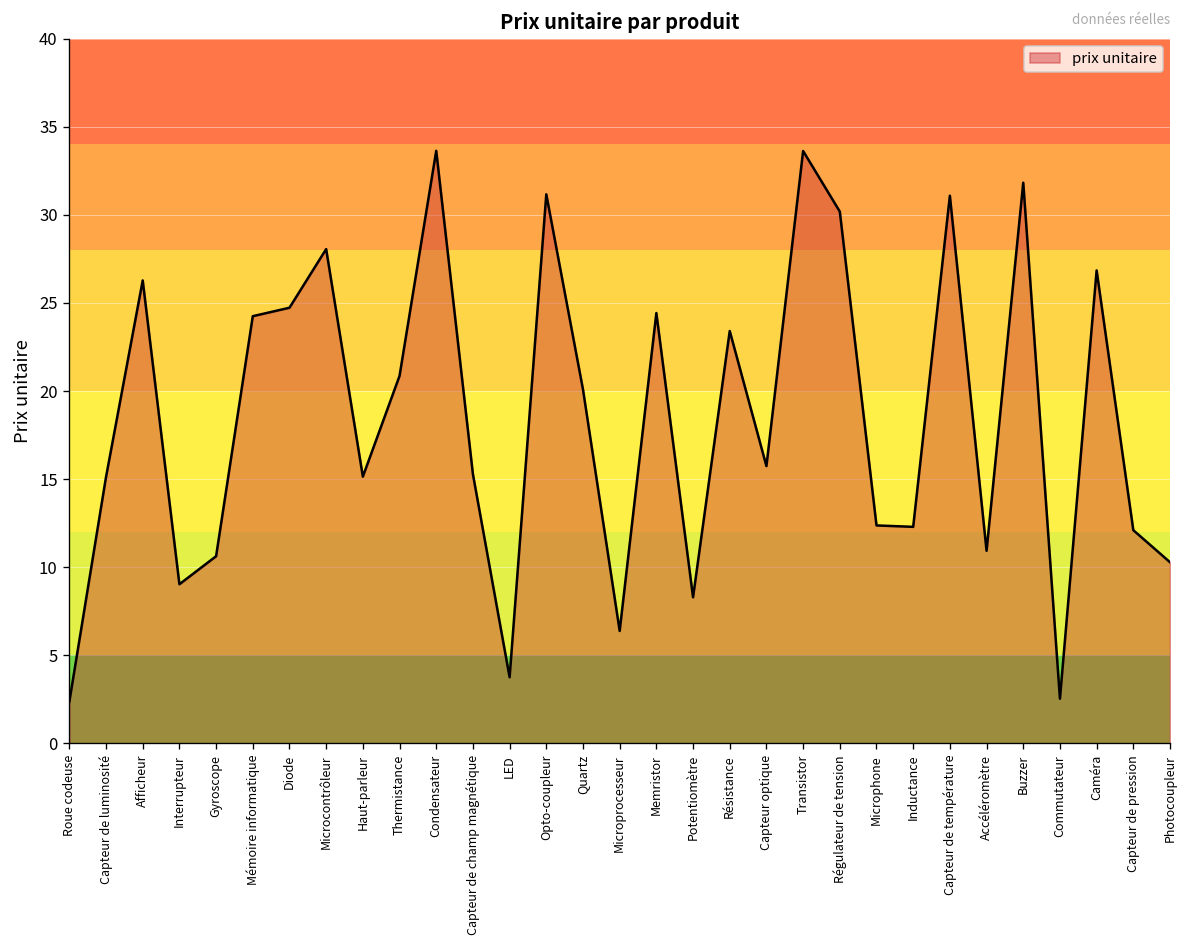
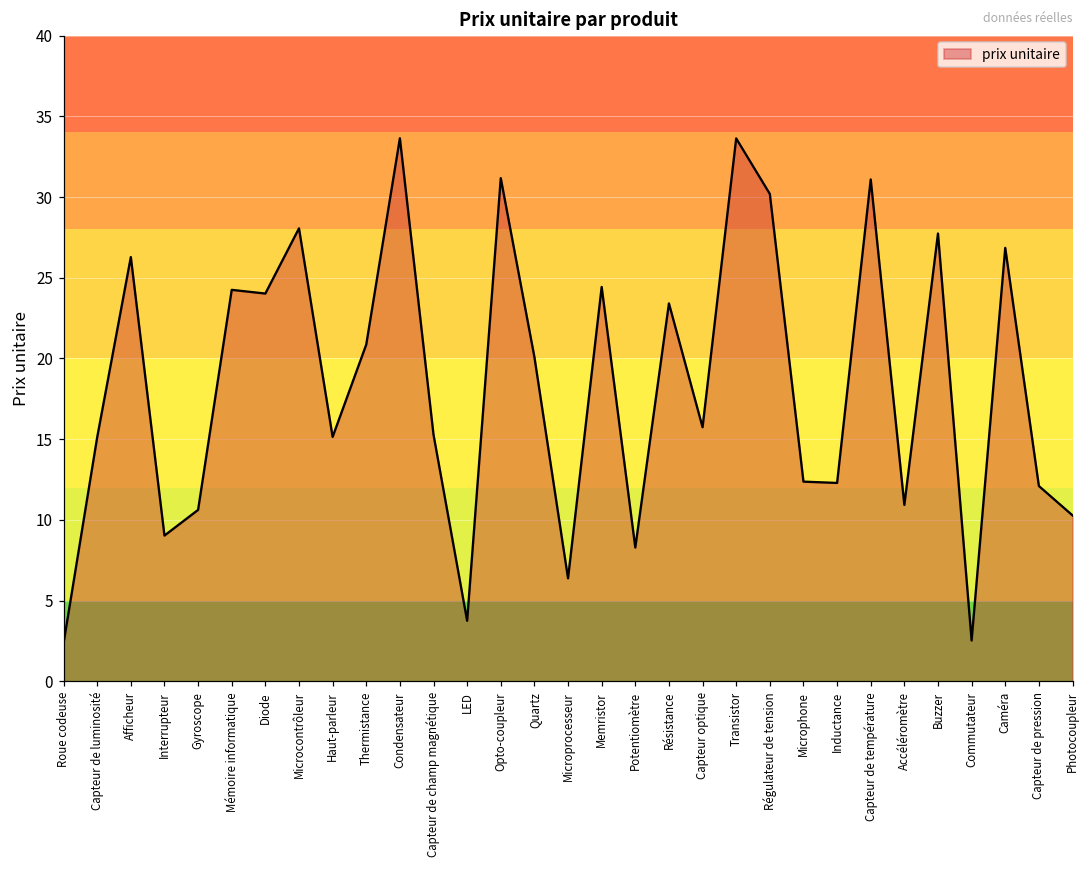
  {
    "Roue codeuse": 2.4,
    "Capteur de luminosité": 15.1,
    "Afficheur": 26.3,
    "Interrupteur": 9.0,
    "Gyroscope": 10.6,
    "Mémoire informatique": 24.3,
-   "Diode": 24.7,
+   "Diode": 24.0,
    "Microcontrôleur": 28.1,
    "Haut-parleur": 15.1,
    "Thermistance": 20.9,
    "Condensateur": 33.6,
    "Capteur de champ magnétique": 15.3,
    "LED": 3.8,
    "Opto-coupleur": 31.2,
    "Quartz": 20.1,
    "Microprocesseur": 6.4,
    "Memristor": 24.4,
    "Potentiomètre": 8.3,
    "Résistance": 23.4,
    "Capteur optique": 15.7,
    "Transistor": 33.6,
    "Régulateur de tension": 30.2,
    "Microphone": 12.4,
    "Inductance": 12.3,
    "Capteur de température": 31.1,
    "Accéléromètre": 10.9,
-   "Buzzer": 31.8,
+   "Buzzer": 27.7,
    "Commutateur": 2.5,
    "Caméra": 26.9,
    "Capteur de pression": 12.1,
    "Photocoupleur": 10.3
  }
